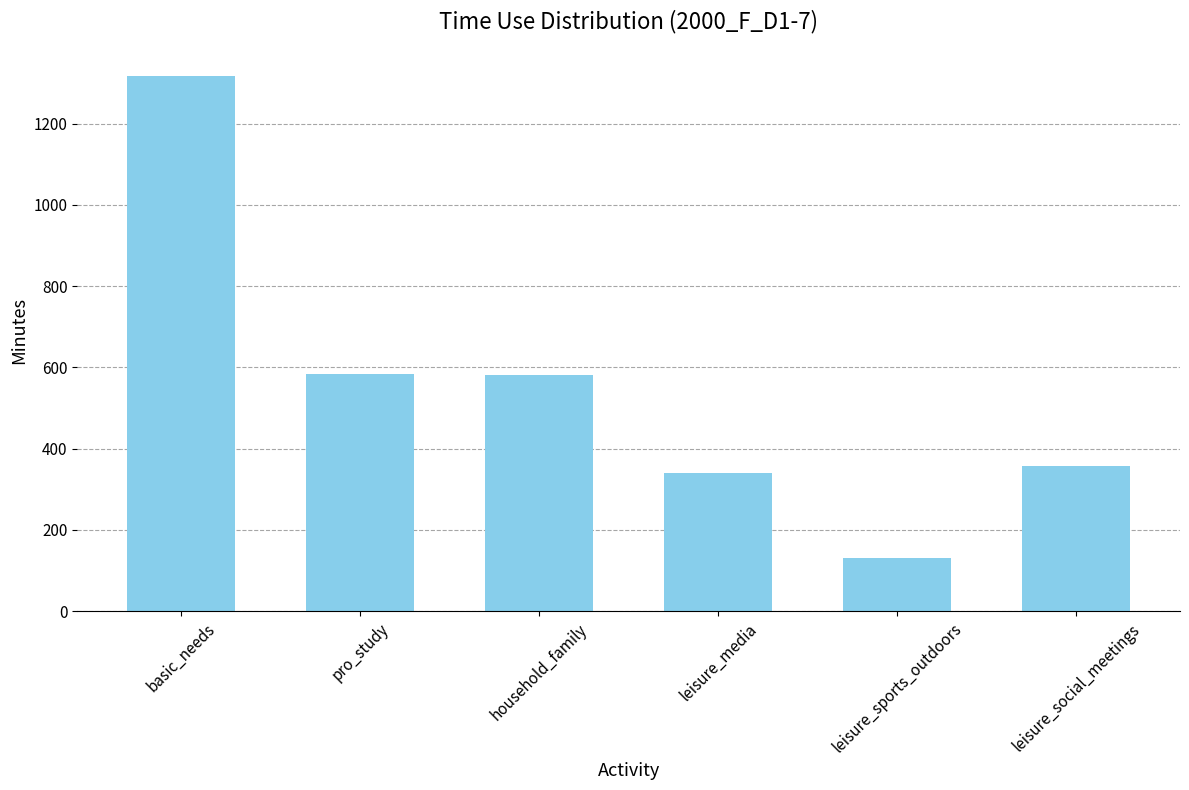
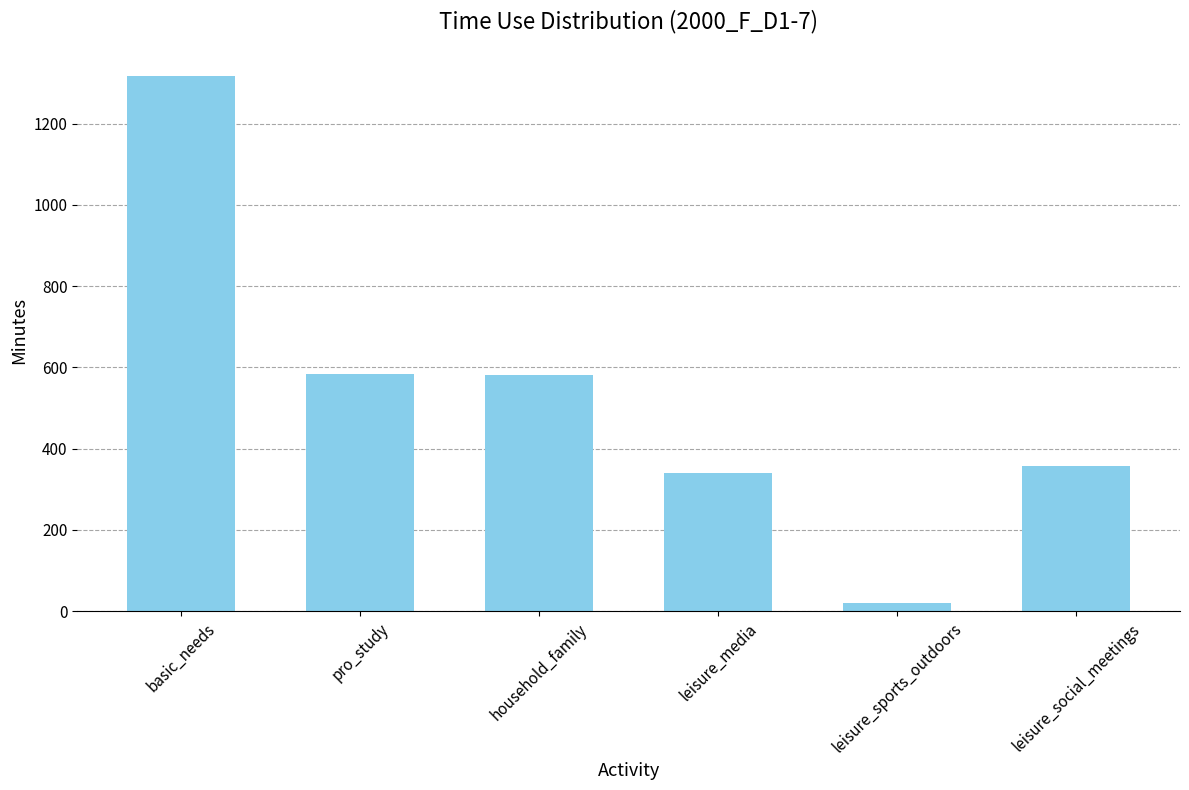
  {
    "basic_needs": 1320,
    "pro_study": 580,
    "household_family": 580,
    "leisure_media": 340,
-   "leisure_sports_outdoors": 130,
+   "leisure_sports_outdoors": 20,
    "leisure_social_meetings": 360
  }
